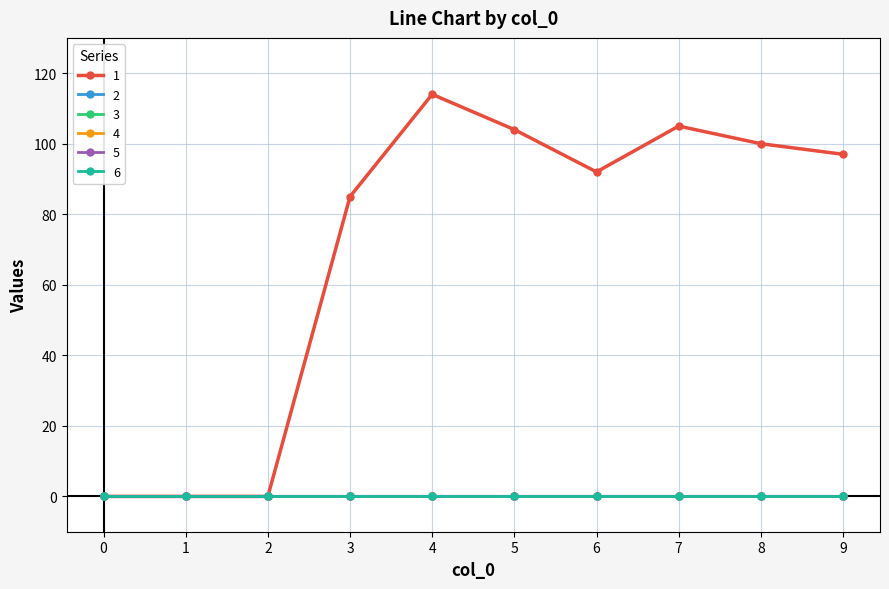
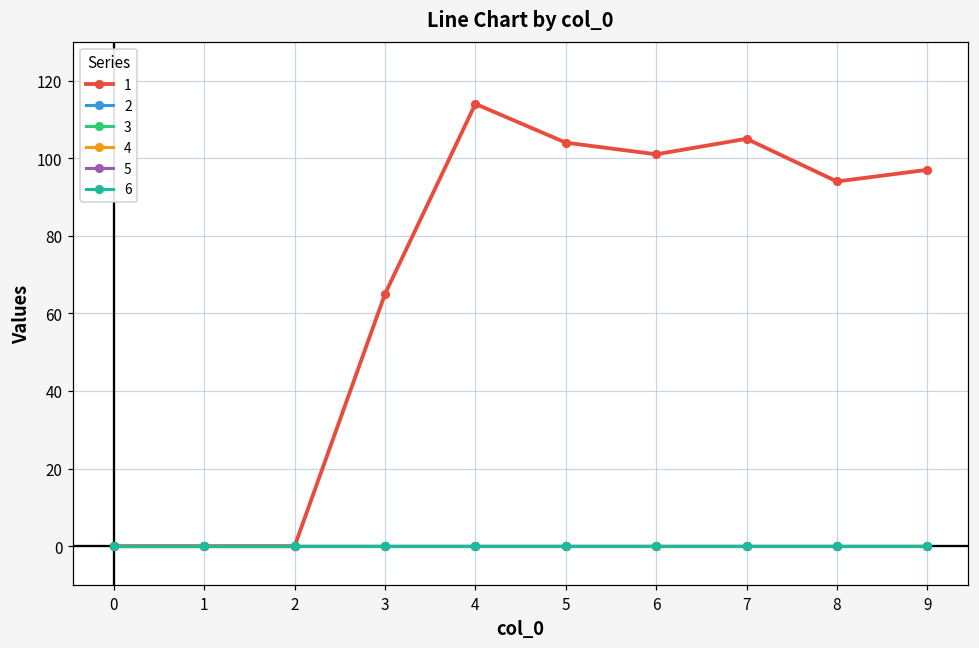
  {
    "1": {
-     "3": 85,
+     "3": 65,
      "4": 114,
      "5": 104,
-     "6": 92,
+     "6": 101,
      "7": 105,
-     "8": 100,
+     "8": 94,
      "9": 97
    },
    "6": {
      "3": 0,
      "4": 0,
      "5": 0,
      "6": 0,
      "7": 0,
      "8": 0,
      "9": 0
    }
  }
